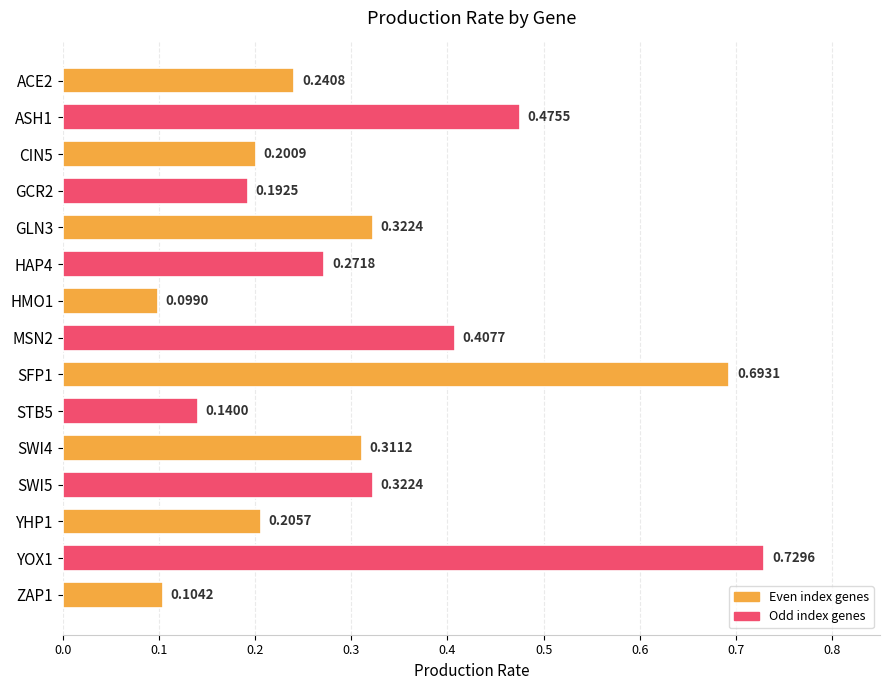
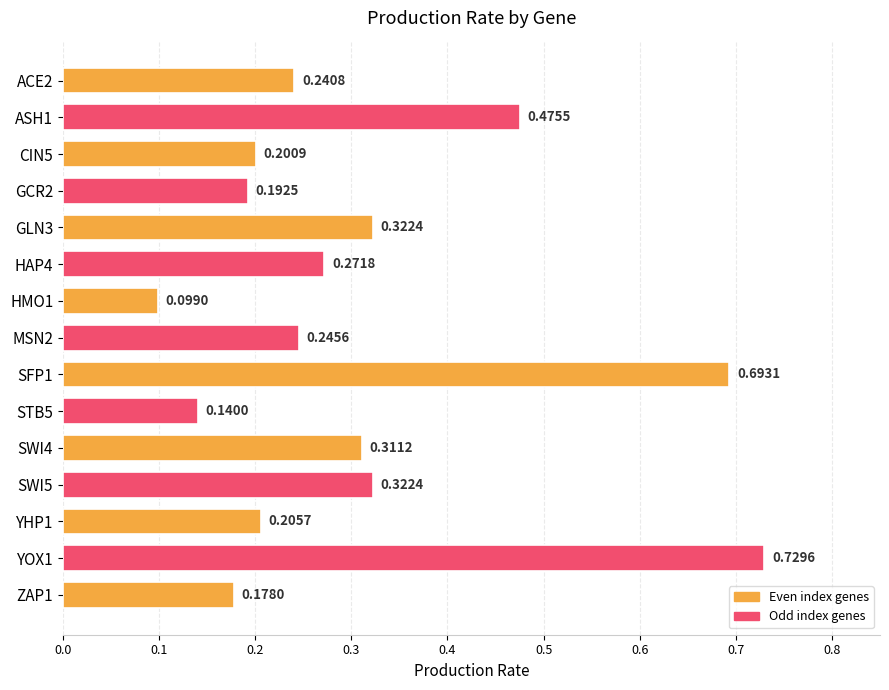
  {
    "ACE2": 0.2408,
    "ASH1": 0.4755,
    "CIN5": 0.2009,
    "GCR2": 0.1925,
    "GLN3": 0.3224,
    "HAP4": 0.2718,
    "HMO1": 0.0990,
-   "MSN2": 0.4077,
+   "MSN2": 0.2456,
    "SFP1": 0.6931,
    "STB5": 0.1400,
    "SWI4": 0.3112,
    "SWI5": 0.3224,
    "YHP1": 0.2057,
    "YOX1": 0.7296,
-   "ZAP1": 0.1042
+   "ZAP1": 0.1780
  }
